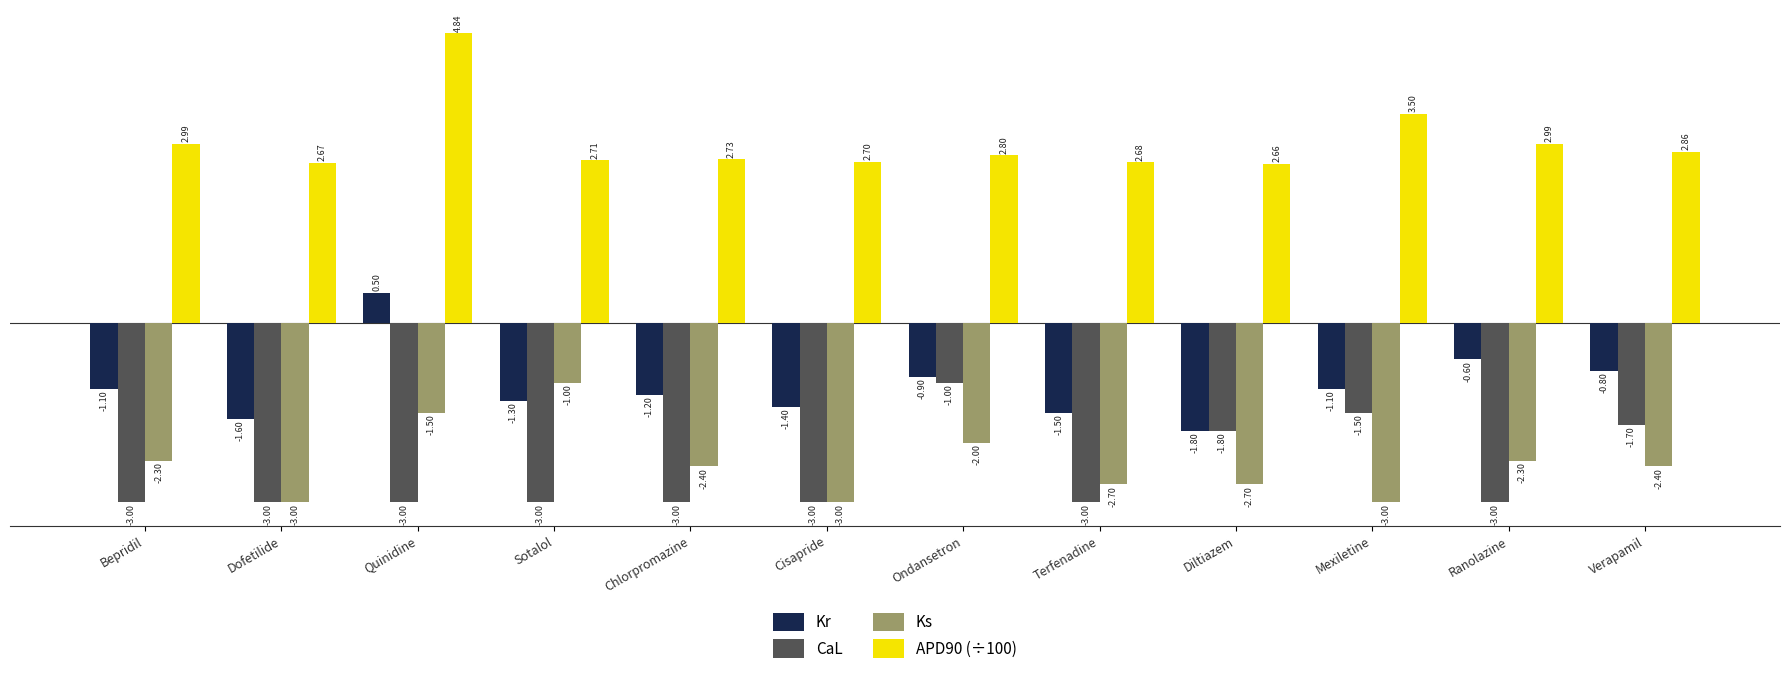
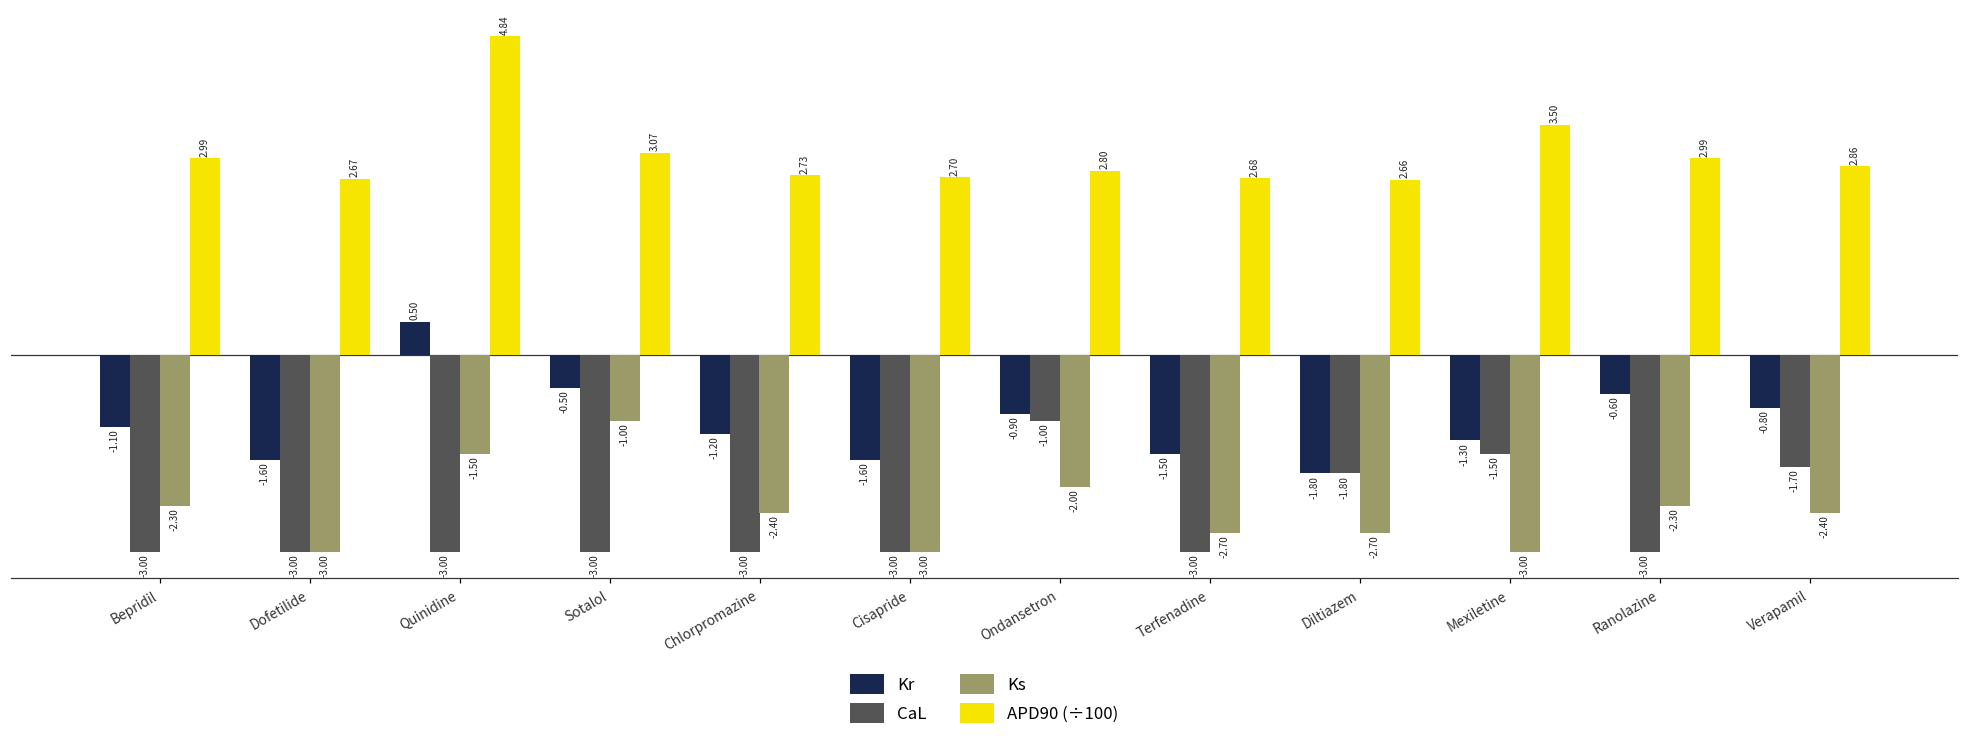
  {
    "Kr": {
      "Bepridil": -1.10,
      "Dofetilide": -1.60,
      "Quinidine": 0.50,
-     "Sotalol": -1.30,
+     "Sotalol": -0.50,
      "Chlorpromazine": -1.20,
-     "Cisapride": -1.40,
+     "Cisapride": -1.60,
      "Ondansetron": -0.90,
      "Terfenadine": -1.50,
      "Diltiazem": -1.80,
-     "Mexiletine": -1.10,
+     "Mexiletine": -1.30,
      "Ranolazine": -0.60,
      "Verapamil": -0.80
    },
    "CaL": {
      "Bepridil": -3.00,
      "Dofetilide": -3.00,
      "Quinidine": -3.00,
      "Sotalol": -3.00,
      "Chlorpromazine": -3.00,
      "Cisapride": -3.00,
      "Ondansetron": -1.00,
      "Terfenadine": -3.00,
      "Diltiazem": -1.80,
      "Mexiletine": -1.50,
      "Ranolazine": -3.00,
      "Verapamil": -1.70
    },
    "Ks": {
      "Bepridil": -2.30,
      "Dofetilide": -3.00,
      "Quinidine": -1.50,
      "Sotalol": -1.00,
      "Chlorpromazine": -2.40,
      "Cisapride": -3.00,
      "Ondansetron": -2.00,
      "Terfenadine": -2.70,
      "Diltiazem": -2.70,
      "Mexiletine": -3.00,
      "Ranolazine": -2.30,
      "Verapamil": -2.40
    },
    "APD90 (÷100)": {
      "Bepridil": 2.99,
      "Dofetilide": 2.67,
      "Quinidine": 4.84,
-     "Sotalol": 2.71,
+     "Sotalol": 3.07,
      "Chlorpromazine": 2.73,
      "Cisapride": 2.70,
      "Ondansetron": 2.80,
      "Terfenadine": 2.68,
      "Diltiazem": 2.66,
      "Mexiletine": 3.50,
      "Ranolazine": 2.99,
      "Verapamil": 2.86
    }
  }
